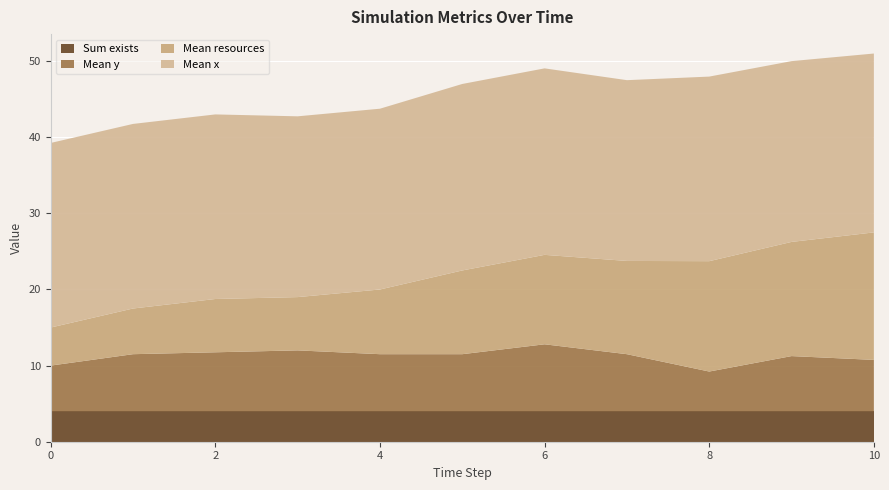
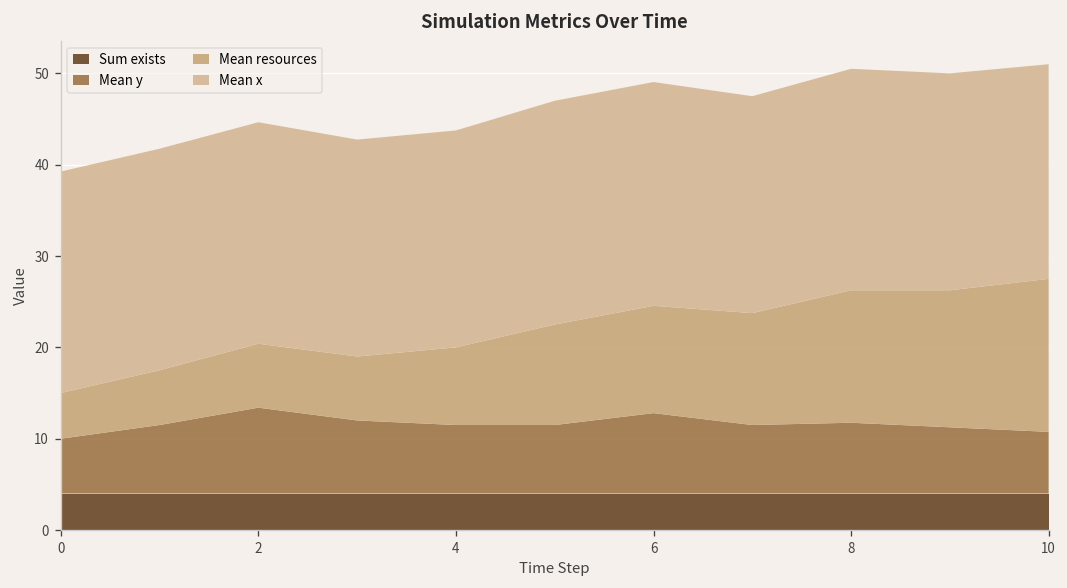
  {
    "Sum exists": {
      "0": 4,
      "2": 4,
      "4": 4,
      "6": 4,
      "8": 4,
      "10": 4
    },
    "Mean y": {
      "0": 6,
-     "2": 8,
+     "2": 9,
      "4": 8,
      "6": 9,
-     "8": 5,
+     "8": 8,
      "10": 7
    }
  }
